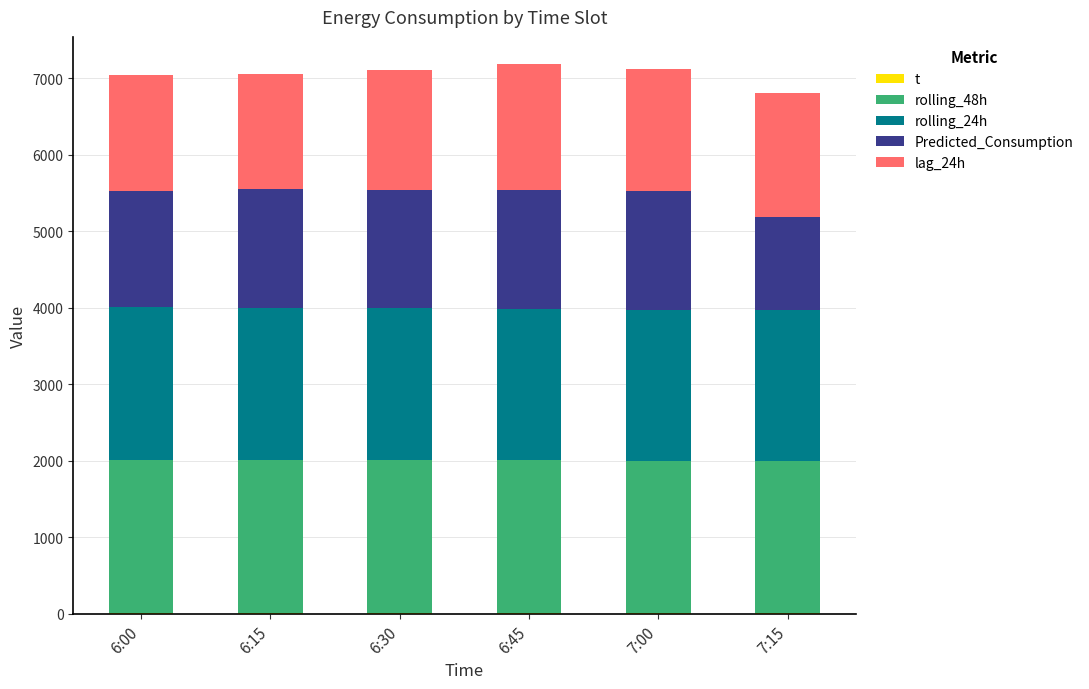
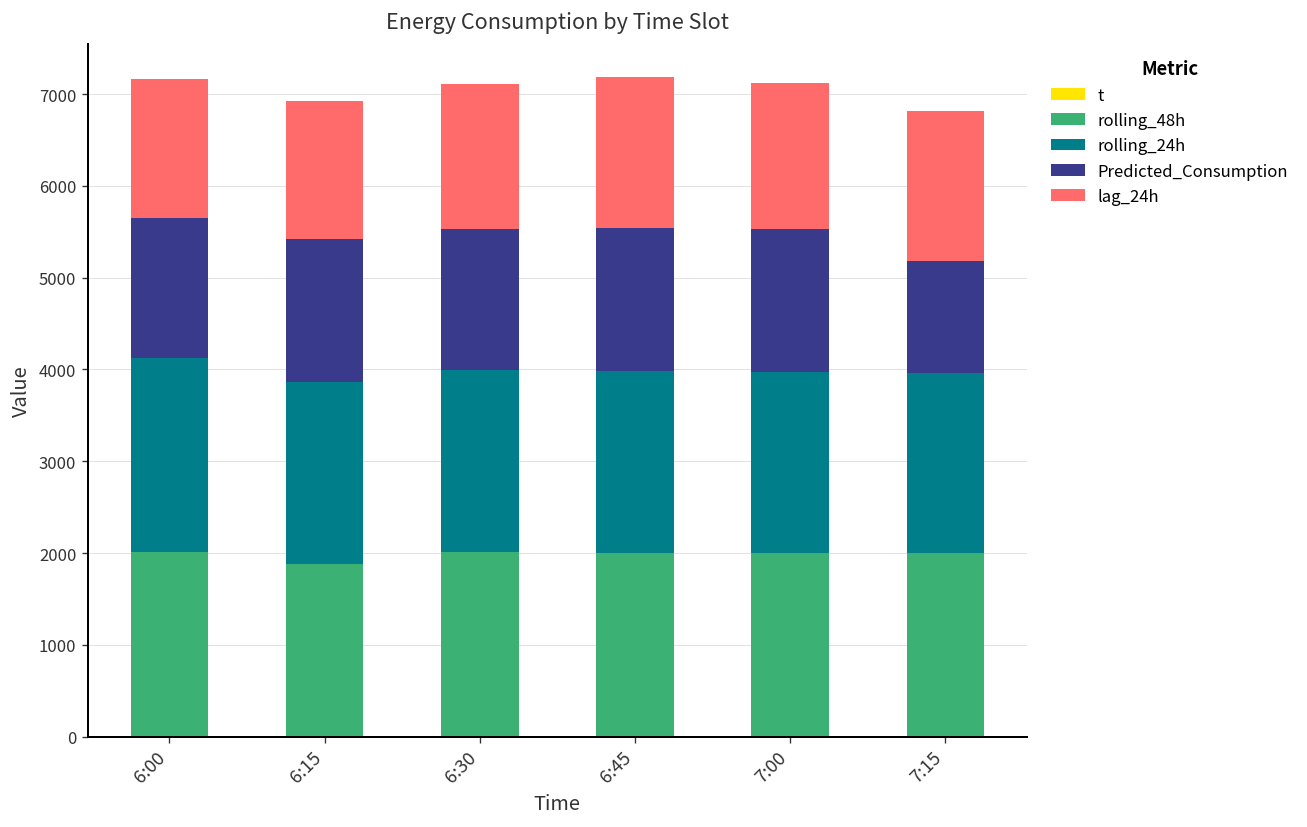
  {
    "rolling_48h": {
      "6:00": 2000,
-     "6:15": 2000,
+     "6:15": 1900,
      "6:30": 2000,
      "6:45": 2000,
      "7:00": 2000,
      "7:15": 2000
    },
    "rolling_24h": {
-     "6:00": 2000,
+     "6:00": 2100,
      "6:15": 2000,
      "6:30": 2000,
      "6:45": 2000,
      "7:00": 2000,
      "7:15": 2000
    },
    "Predicted_Consumption": {
      "6:00": 1500,
      "6:15": 1600,
      "6:30": 1500,
      "6:45": 1600,
      "7:00": 1600,
      "7:15": 1200
    },
    "lag_24h": {
      "6:00": 1500,
      "6:15": 1500,
      "6:30": 1600,
      "6:45": 1600,
      "7:00": 1600,
      "7:15": 1600
    }
  }
